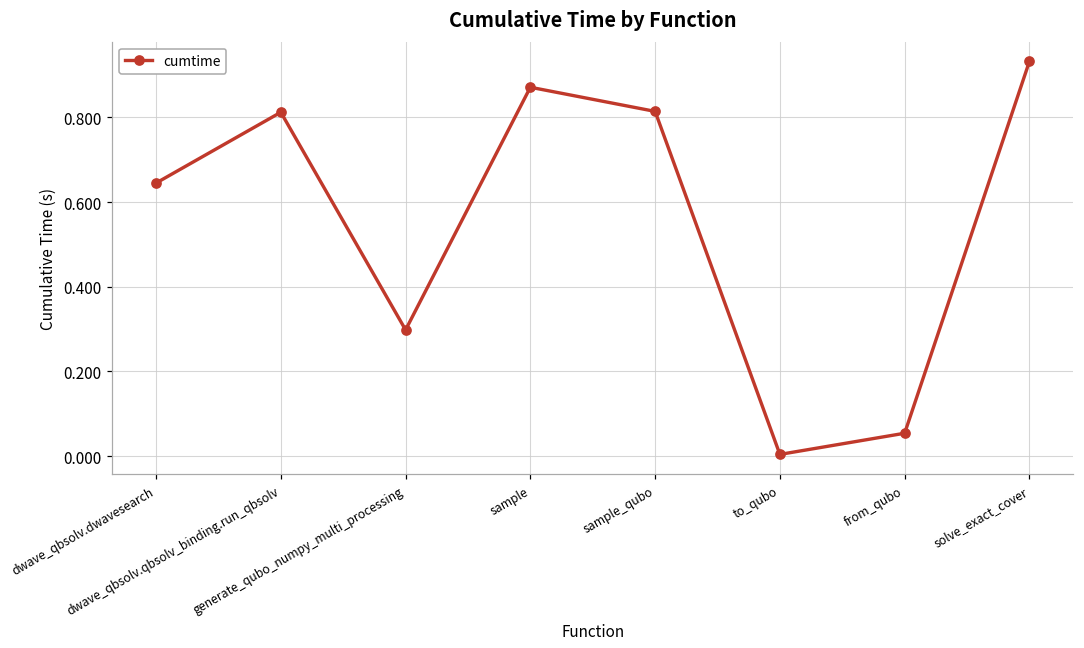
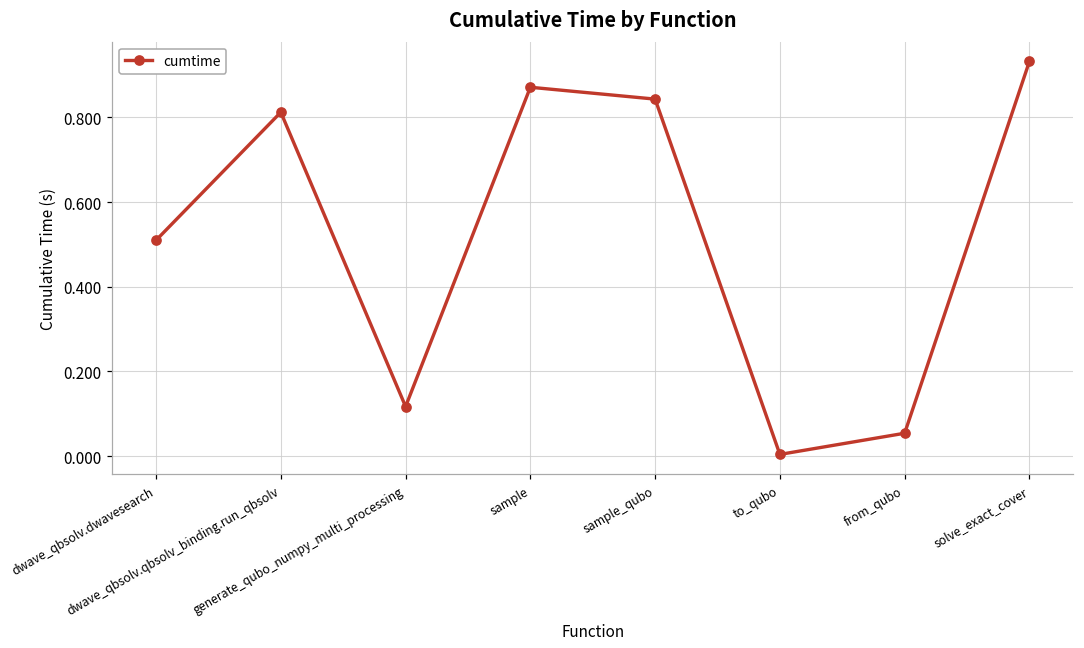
  {
-   "dwave_qbsolv.dwavesearch": 0.64,
+   "dwave_qbsolv.dwavesearch": 0.51,
    "dwave_qbsolv.qbsolv_binding.run_qbsolv": 0.81,
-   "generate_qubo_numpy_multi_processing": 0.30,
+   "generate_qubo_numpy_multi_processing": 0.12,
    "sample": 0.87,
-   "sample_qubo": 0.81,
+   "sample_qubo": 0.84,
    "to_qubo": 0.00,
    "from_qubo": 0.05,
    "solve_exact_cover": 0.93
  }
